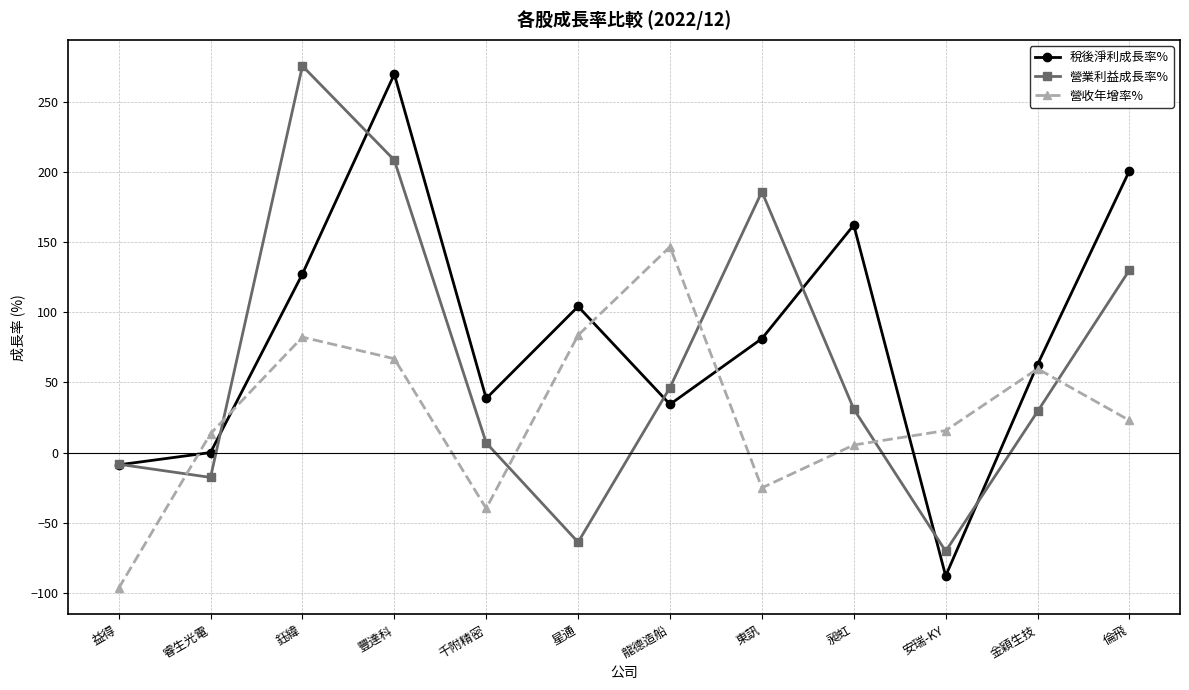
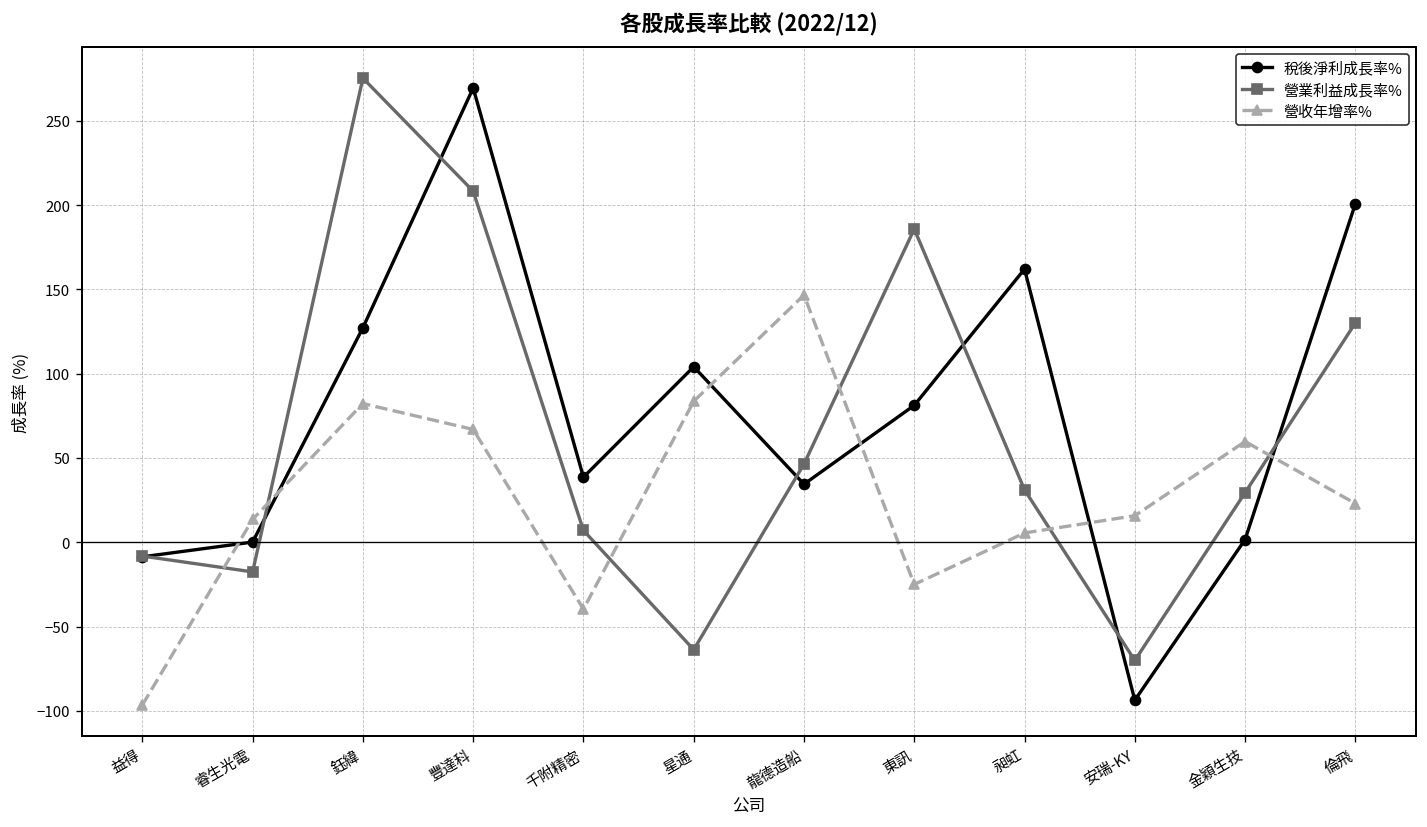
  {
    "稅後淨利成長率%": {
      "睿生光電": 0,
      "鈺緯": 127,
      "豐達科": 269,
      "千附精密": 39,
      "星通": 104,
      "龍德造船": 34,
      "東訊": 81,
      "昶虹": 162,
-     "安瑞-KY": -88,
-     "金穎生技": 63,
+     "安瑞-KY": -94,
+     "金穎生技": 2,
      "倫飛": 201
    },
    "營業利益成長率%": {
      "睿生光電": -18,
      "鈺緯": 275,
      "豐達科": 208,
      "千附精密": 7,
      "星通": -64,
      "龍德造船": 46,
      "東訊": 186,
      "昶虹": 31,
      "安瑞-KY": -70,
      "金穎生技": 29,
      "倫飛": 130
    },
    "營收年增率%": {
      "益得": -97,
      "睿生光電": 14,
      "鈺緯": 82,
      "豐達科": 67,
      "千附精密": -40,
      "星通": 84,
      "龍德造船": 147,
      "東訊": -25,
      "昶虹": 5,
      "安瑞-KY": 16,
      "金穎生技": 60,
      "倫飛": 23
    }
  }
